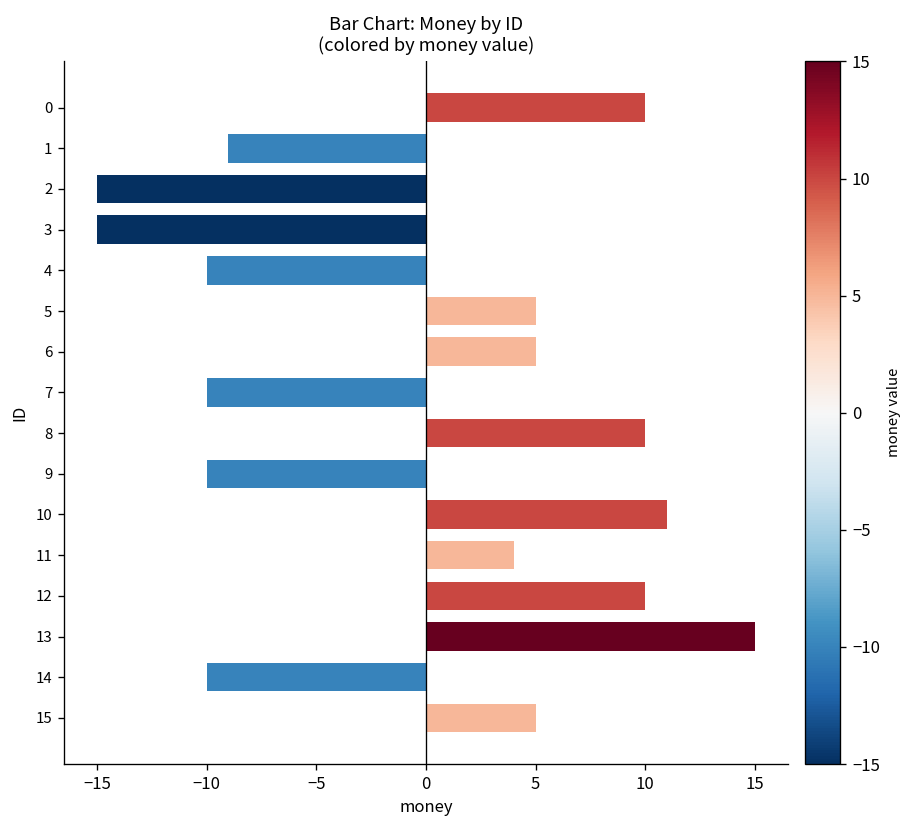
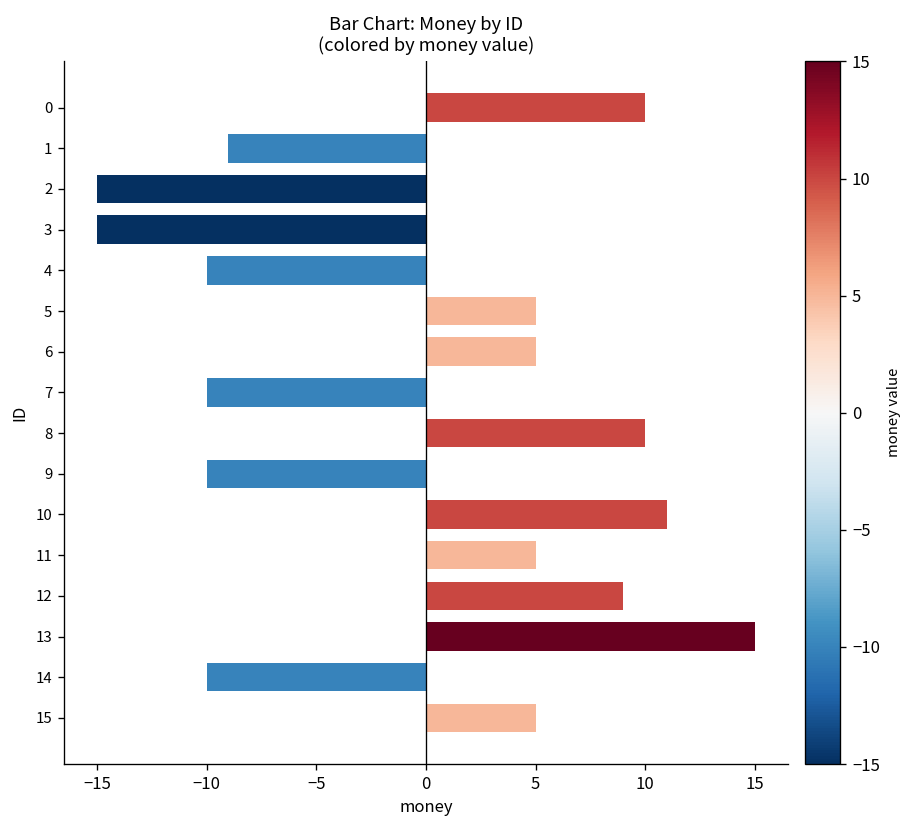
  {
    "0": 10,
    "1": -9,
    "2": -15,
    "3": -15,
    "4": -10,
    "5": 5,
    "6": 5,
    "7": -10,
    "8": 10,
    "9": -10,
    "10": 11,
-   "11": 4,
-   "12": 10,
+   "11": 5,
+   "12": 9,
    "13": 15,
    "14": -10,
    "15": 5
  }
